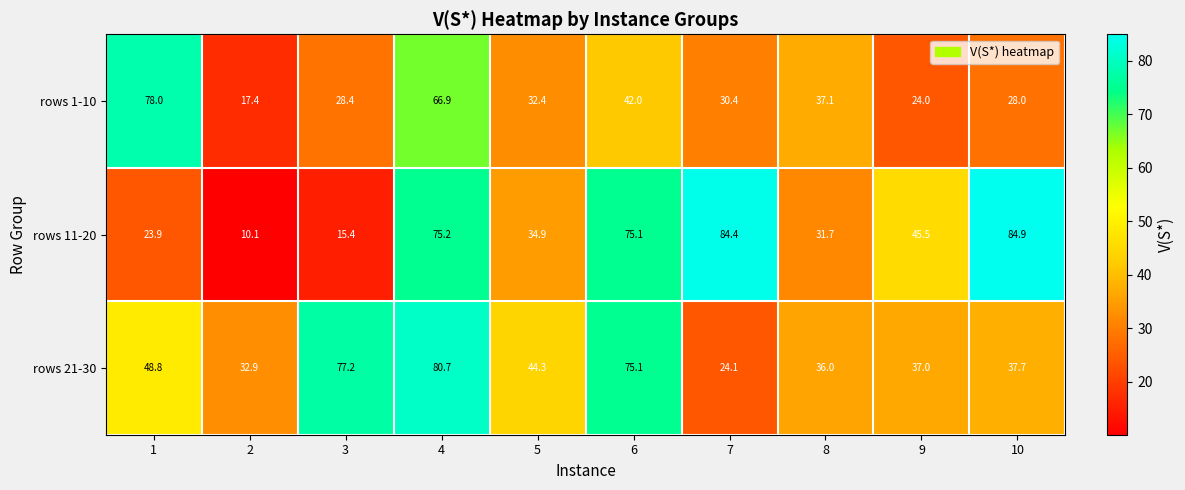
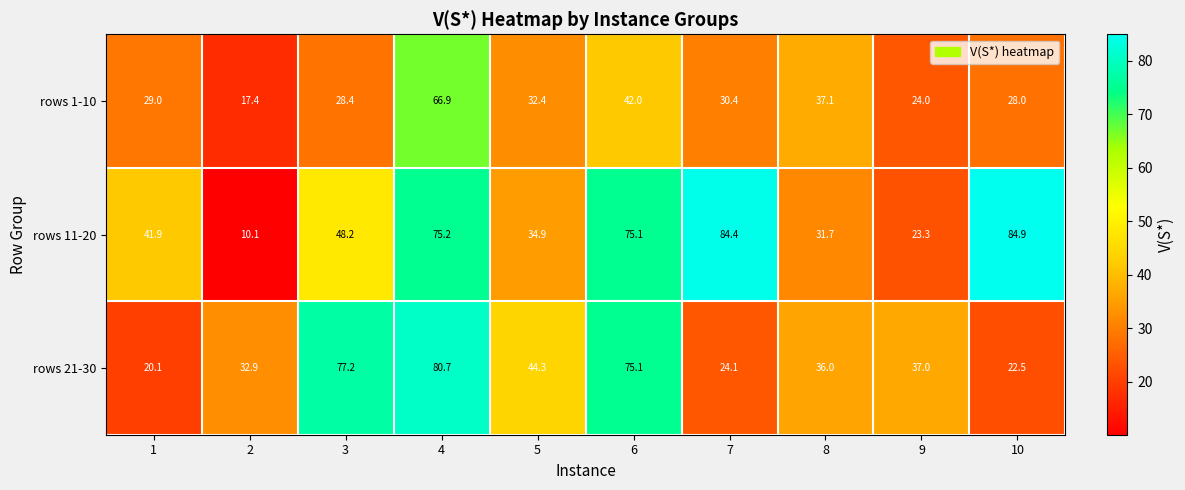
  {
    "rows 1-10": {
-     "1": 78.0,
+     "1": 29.0,
      "2": 17.4,
      "3": 28.4,
      "4": 66.9,
      "5": 32.4,
      "6": 42.0,
      "7": 30.4,
      "8": 37.1,
      "9": 24.0,
      "10": 28.0
    },
    "rows 11-20": {
-     "1": 23.9,
+     "1": 41.9,
      "2": 10.1,
-     "3": 15.4,
+     "3": 48.2,
      "4": 75.2,
      "5": 34.9,
      "6": 75.1,
      "7": 84.4,
      "8": 31.7,
-     "9": 45.5,
+     "9": 23.3,
      "10": 84.9
    },
    "rows 21-30": {
-     "1": 48.8,
+     "1": 20.1,
      "2": 32.9,
      "3": 77.2,
      "4": 80.7,
      "5": 44.3,
      "6": 75.1,
      "7": 24.1,
      "8": 36.0,
      "9": 37.0,
-     "10": 37.7
+     "10": 22.5
    }
  }
